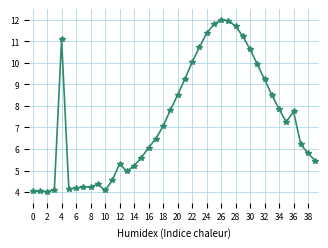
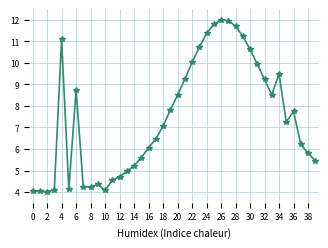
  {
    "0": 4.0,
    "2": 4.0,
    "4": 11.1,
-   "6": 4.2,
+   "6": 8.7,
    "8": 4.2,
    "10": 4.1,
-   "12": 5.3,
+   "12": 4.7,
    "14": 5.2,
    "16": 6.1,
    "18": 7.1,
    "20": 8.5,
    "22": 10.0,
    "24": 11.4,
    "26": 12.0,
    "28": 11.7,
    "30": 10.6,
    "32": 9.2,
-   "34": 7.9,
+   "34": 9.5,
    "36": 7.7,
    "38": 5.8
  }
